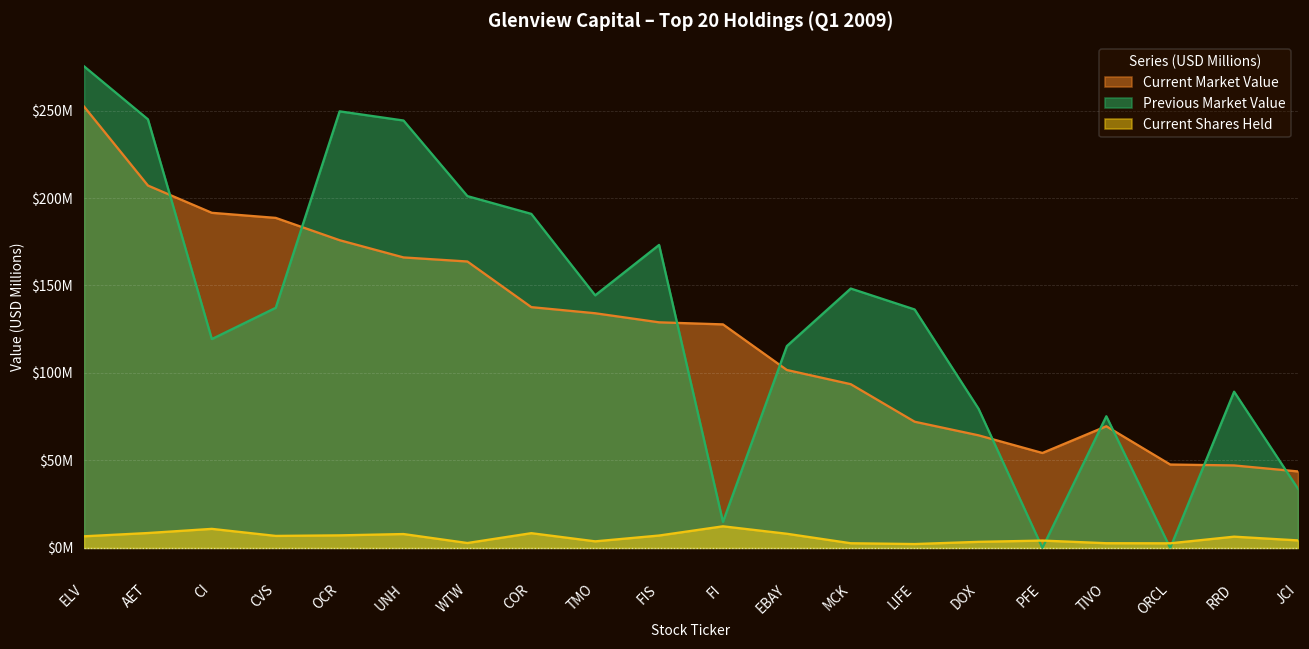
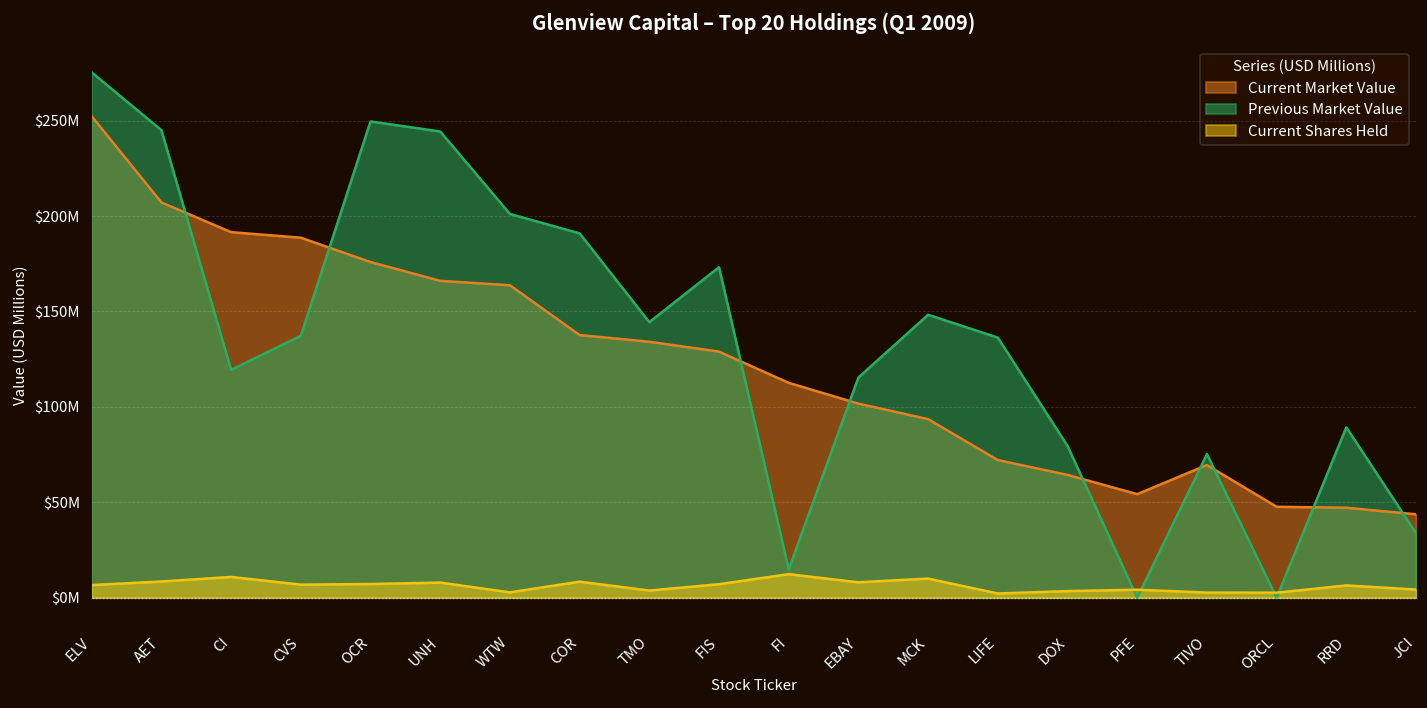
  {
    "Current Market Value": {
      "ELV": "$252000000",
      "AET": "$207000000",
      "CI": "$192000000",
      "CVS": "$189000000",
      "OCR": "$176000000",
      "UNH": "$166000000",
      "WTW": "$164000000",
      "COR": "$138000000",
      "TMO": "$134000000",
      "FIS": "$129000000",
-     "FI": "$128000000",
+     "FI": "$113000000",
      "EBAY": "$102000000",
      "MCK": "$94000000",
      "LIFE": "$72000000",
      "DOX": "$64000000",
      "PFE": "$54000000",
      "TIVO": "$70000000",
      "ORCL": "$48000000",
      "RRD": "$47000000",
      "JCI": "$44000000"
    },
    "Previous Market Value": {
      "ELV": "$275000000",
      "AET": "$245000000",
      "CI": "$119000000",
      "CVS": "$137000000",
      "OCR": "$250000000",
      "UNH": "$244000000",
      "WTW": "$201000000",
      "COR": "$191000000",
      "TMO": "$144000000",
      "FIS": "$173000000",
      "FI": "$15000000",
      "EBAY": "$115000000",
      "MCK": "$148000000",
      "LIFE": "$136000000",
      "DOX": "$80000000",
      "PFE": "$0",
      "TIVO": "$75000000",
      "ORCL": "$0",
      "RRD": "$89000000",
      "JCI": "$34000000"
    },
    "Current Shares Held": {
      "ELV": "$7000000",
      "AET": "$9000000",
      "CI": "$11000000",
      "CVS": "$7000000",
      "OCR": "$7000000",
      "UNH": "$8000000",
      "WTW": "$3000000",
      "COR": "$8000000",
      "TMO": "$4000000",
      "FIS": "$7000000",
      "FI": "$12000000",
      "EBAY": "$8000000",
-     "MCK": "$3000000",
+     "MCK": "$10000000",
      "LIFE": "$2000000",
      "DOX": "$3000000",
      "PFE": "$4000000",
      "TIVO": "$3000000",
      "ORCL": "$3000000",
      "RRD": "$6000000",
      "JCI": "$4000000"
    }
  }
